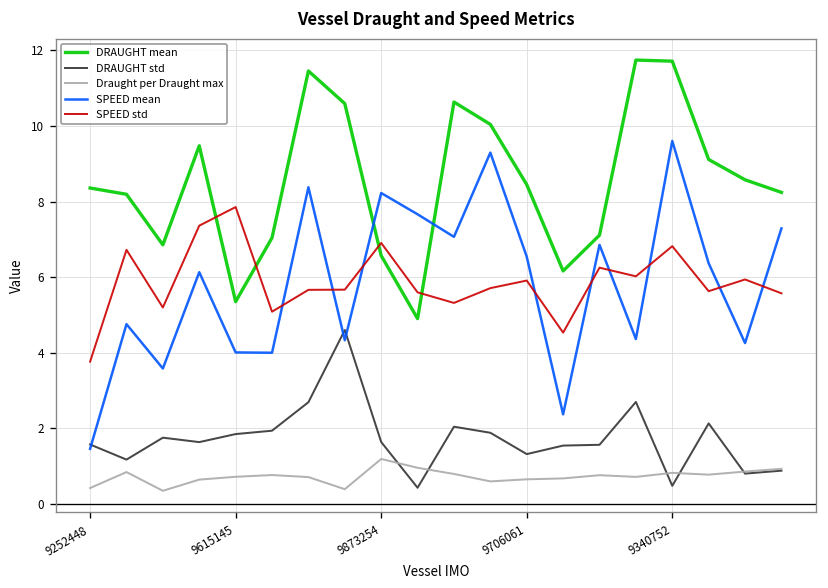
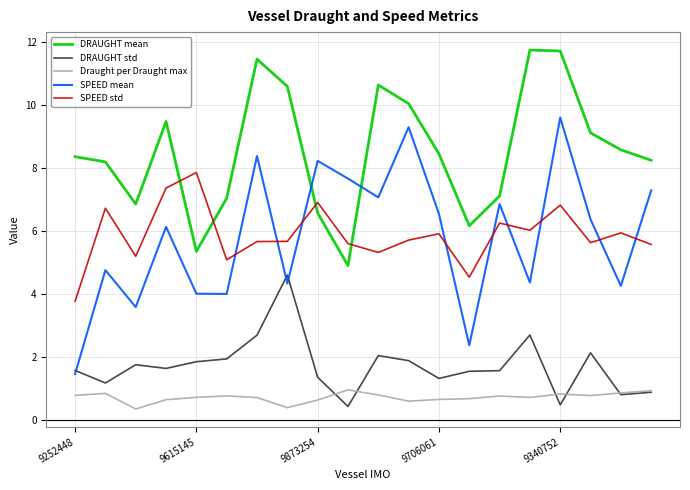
  {
    "DRAUGHT mean": {
      "9252448": 8.4,
      "9615145": 5.4,
      "9873254": 6.6,
      "9706061": 8.4,
      "9340752": 11.7
    },
    "DRAUGHT std": {
      "9252448": 1.6,
      "9615145": 1.9,
-     "9873254": 1.6,
+     "9873254": 1.4,
      "9706061": 1.3,
      "9340752": 0.5
    },
    "Draught per Draught max": {
-     "9252448": 0.4,
+     "9252448": 0.8,
      "9615145": 0.7,
-     "9873254": 1.2,
+     "9873254": 0.6,
      "9706061": 0.7,
      "9340752": 0.8
    },
    "SPEED mean": {
      "9252448": 1.5,
      "9615145": 4.0,
      "9873254": 8.2,
      "9706061": 6.5,
      "9340752": 9.6
    },
    "SPEED std": {
      "9252448": 3.8,
      "9615145": 7.9,
      "9873254": 6.9,
      "9706061": 5.9,
      "9340752": 6.8
    }
  }
